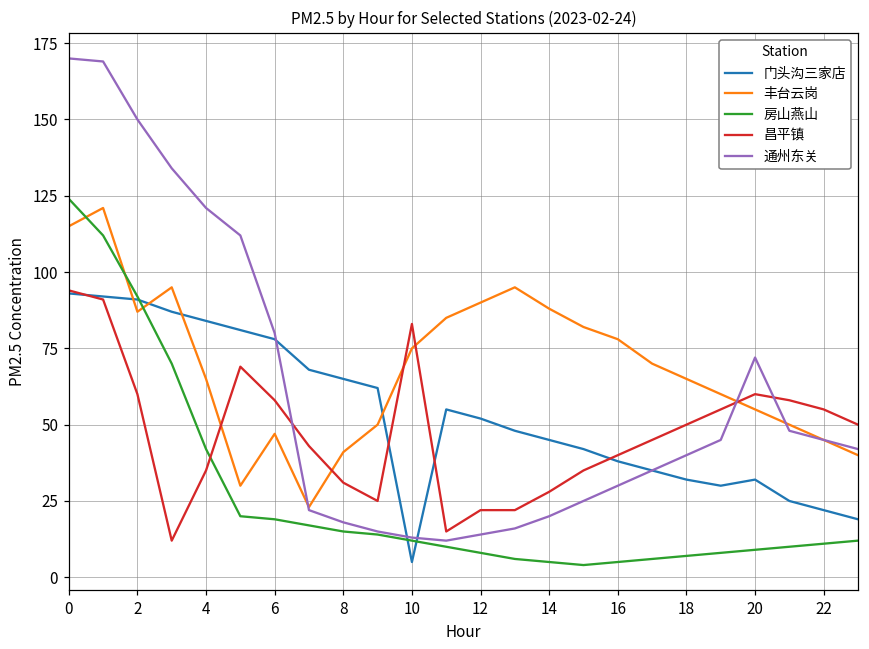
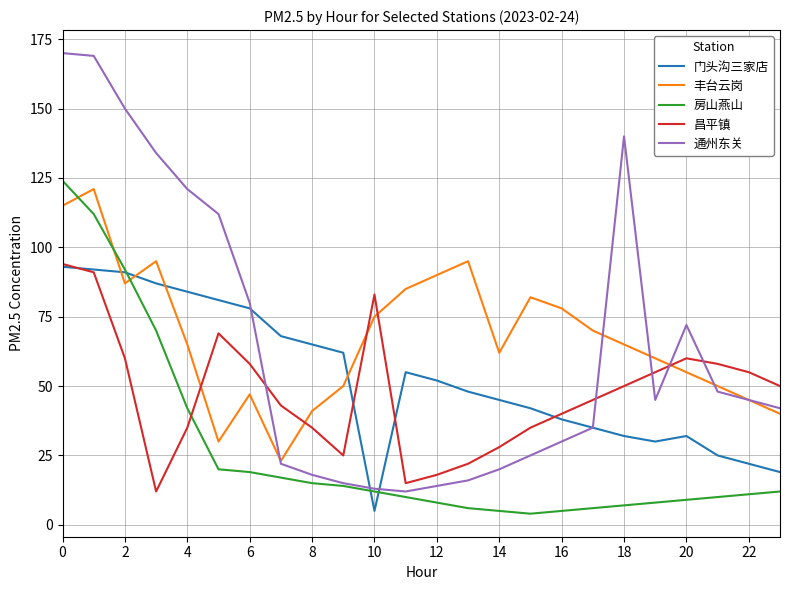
  {
    "门头沟三家店": {
      "0": 93,
      "2": 91,
      "4": 84,
      "6": 78,
      "8": 65,
      "10": 5,
      "12": 52,
      "14": 45,
      "16": 38,
      "18": 32,
      "20": 32,
      "22": 22
    },
    "丰台云岗": {
      "0": 115,
      "2": 87,
      "4": 65,
      "6": 47,
      "8": 41,
      "10": 75,
      "12": 90,
-     "14": 88,
+     "14": 62,
      "16": 78,
      "18": 65,
      "20": 55
    },
    "房山燕山": {
      "0": 124,
      "2": 92,
      "4": 42,
      "6": 19,
      "8": 15,
      "10": 12,
      "12": 8,
      "14": 5,
      "16": 5,
      "18": 7,
      "20": 9,
      "22": 11
    },
    "昌平镇": {
      "0": 94,
      "2": 60,
      "4": 35,
      "6": 58,
-     "8": 31,
+     "8": 35,
      "10": 83,
-     "12": 22,
+     "12": 18,
      "14": 28,
      "16": 40,
      "18": 50,
      "20": 60,
      "22": 55
    },
    "通州东关": {
      "0": 170,
      "2": 150,
      "4": 121,
      "6": 80,
      "8": 18,
      "10": 13,
      "12": 14,
      "14": 20,
      "16": 30,
-     "18": 40,
+     "18": 140,
      "20": 72
    }
  }
